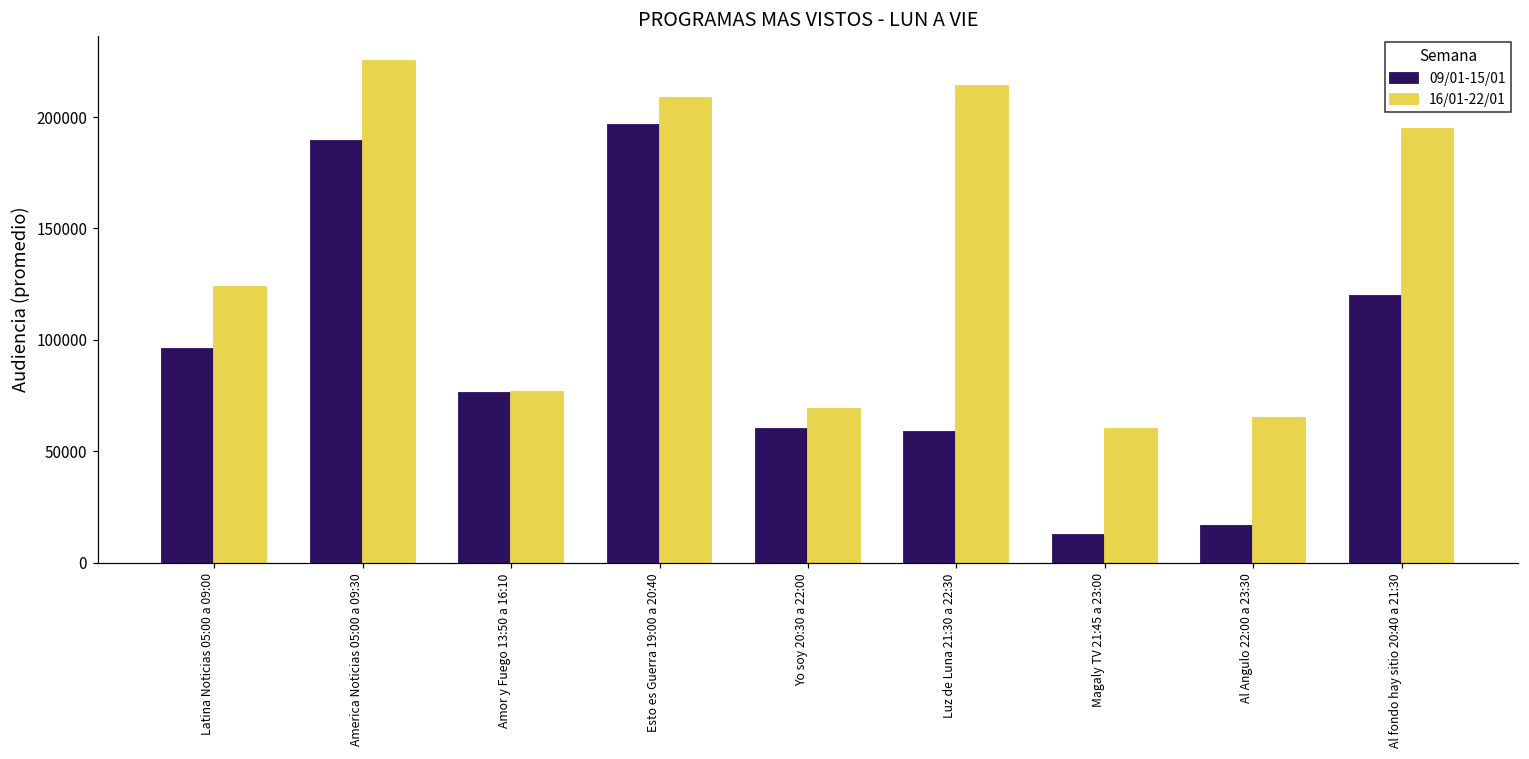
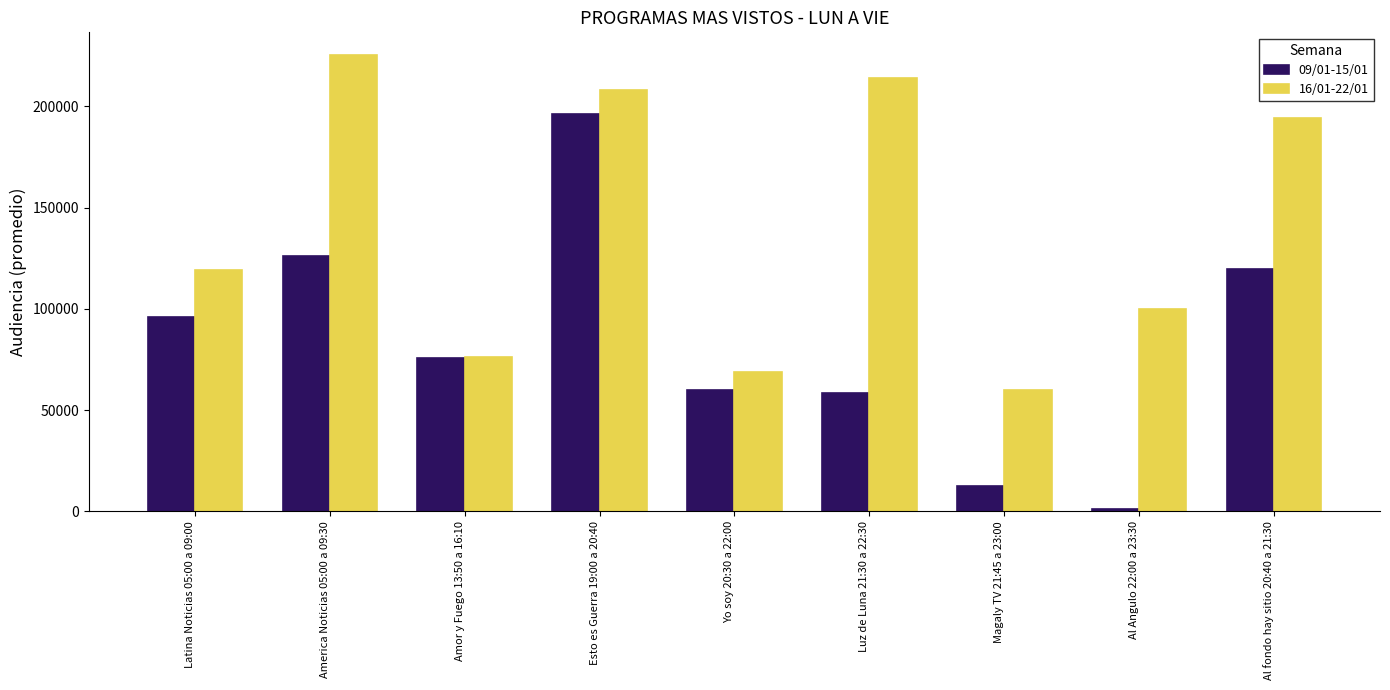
  {
    "09/01-15/01": {
      "Latina Noticias 05:00 a 09:00": 96000,
-     "America Noticias 05:00 a 09:30": 189000,
+     "America Noticias 05:00 a 09:30": 126000,
      "Amor y Fuego 13:50 a 16:10": 76000,
      "Esto es Guerra 19:00 a 20:40": 196000,
      "Yo soy 20:30 a 22:00": 60000,
      "Luz de Luna 21:30 a 22:30": 58000,
      "Magaly TV 21:45 a 23:00": 13000,
-     "Al Angulo 22:00 a 23:30": 17000,
+     "Al Angulo 22:00 a 23:30": 1000,
      "Al fondo hay sitio 20:40 a 21:30": 120000
    },
    "16/01-22/01": {
-     "Latina Noticias 05:00 a 09:00": 124000,
+     "Latina Noticias 05:00 a 09:00": 119000,
      "America Noticias 05:00 a 09:30": 225000,
      "Amor y Fuego 13:50 a 16:10": 76000,
      "Esto es Guerra 19:00 a 20:40": 208000,
      "Yo soy 20:30 a 22:00": 69000,
      "Luz de Luna 21:30 a 22:30": 214000,
      "Magaly TV 21:45 a 23:00": 60000,
-     "Al Angulo 22:00 a 23:30": 65000,
+     "Al Angulo 22:00 a 23:30": 100000,
      "Al fondo hay sitio 20:40 a 21:30": 194000
    }
  }
